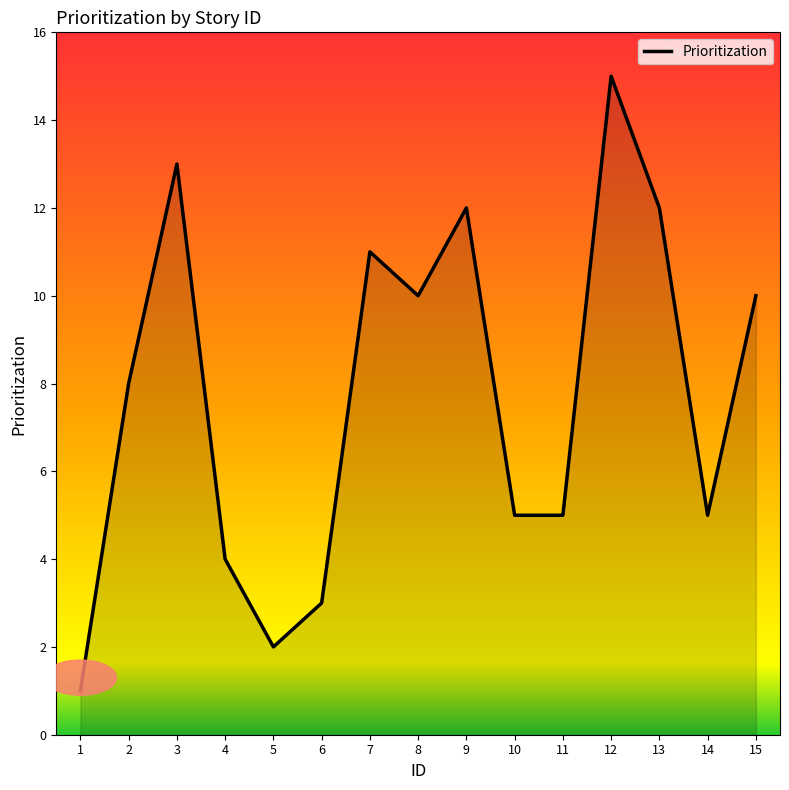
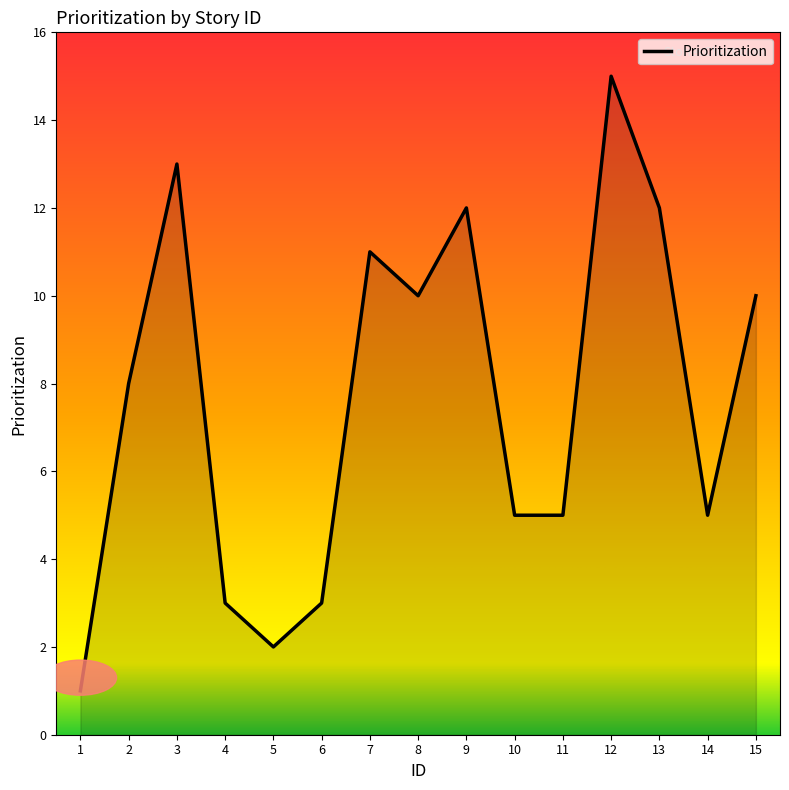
  {
    "2": 8,
    "3": 13,
-   "4": 4,
+   "4": 3,
    "5": 2,
    "6": 3,
    "7": 11,
    "8": 10,
    "9": 12,
    "10": 5,
    "11": 5,
    "12": 15,
    "13": 12,
    "14": 5,
    "15": 10
  }
